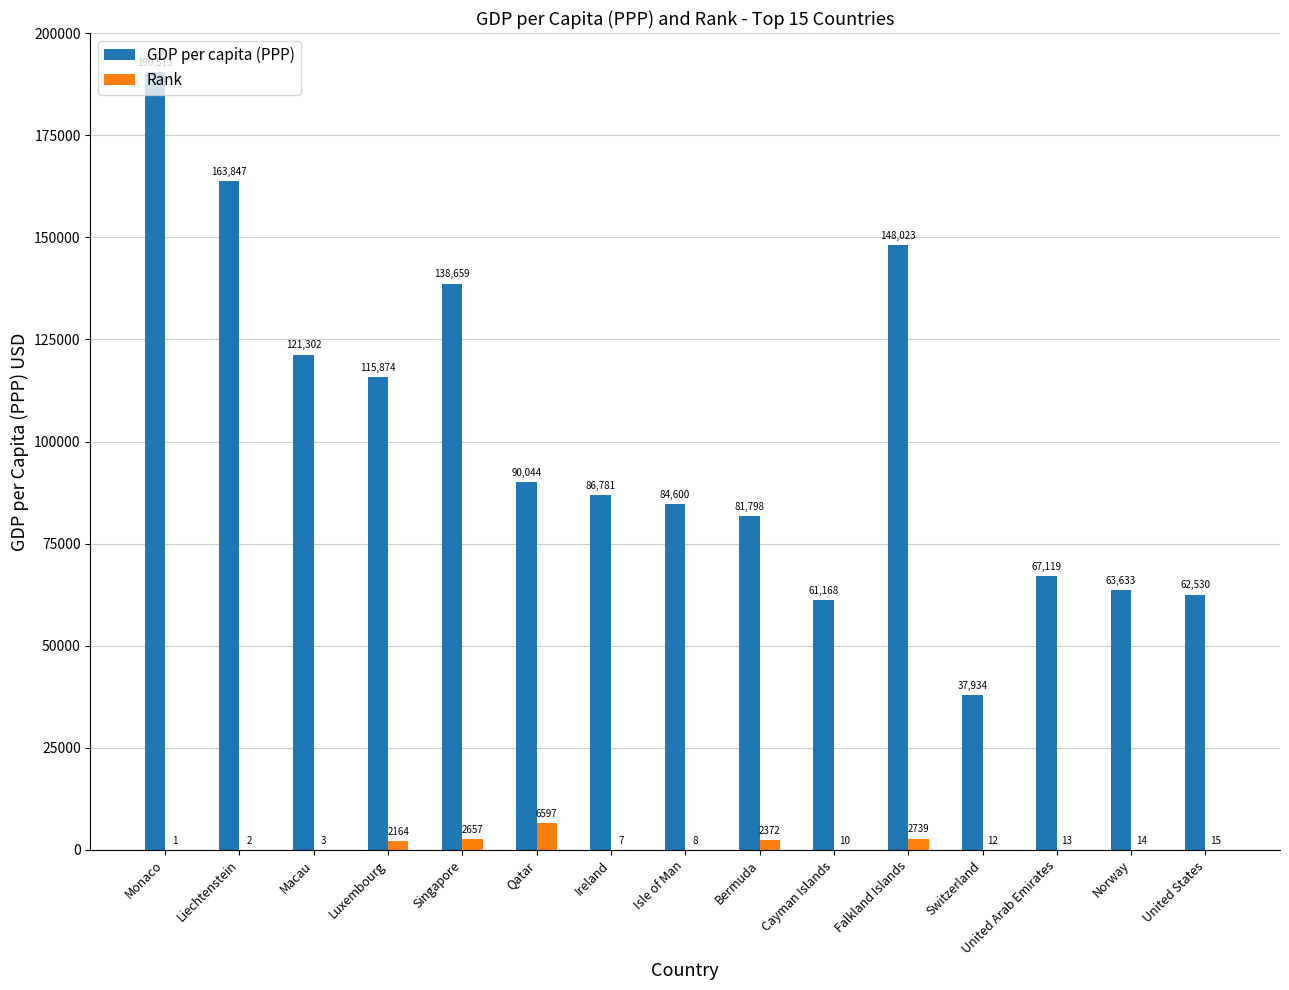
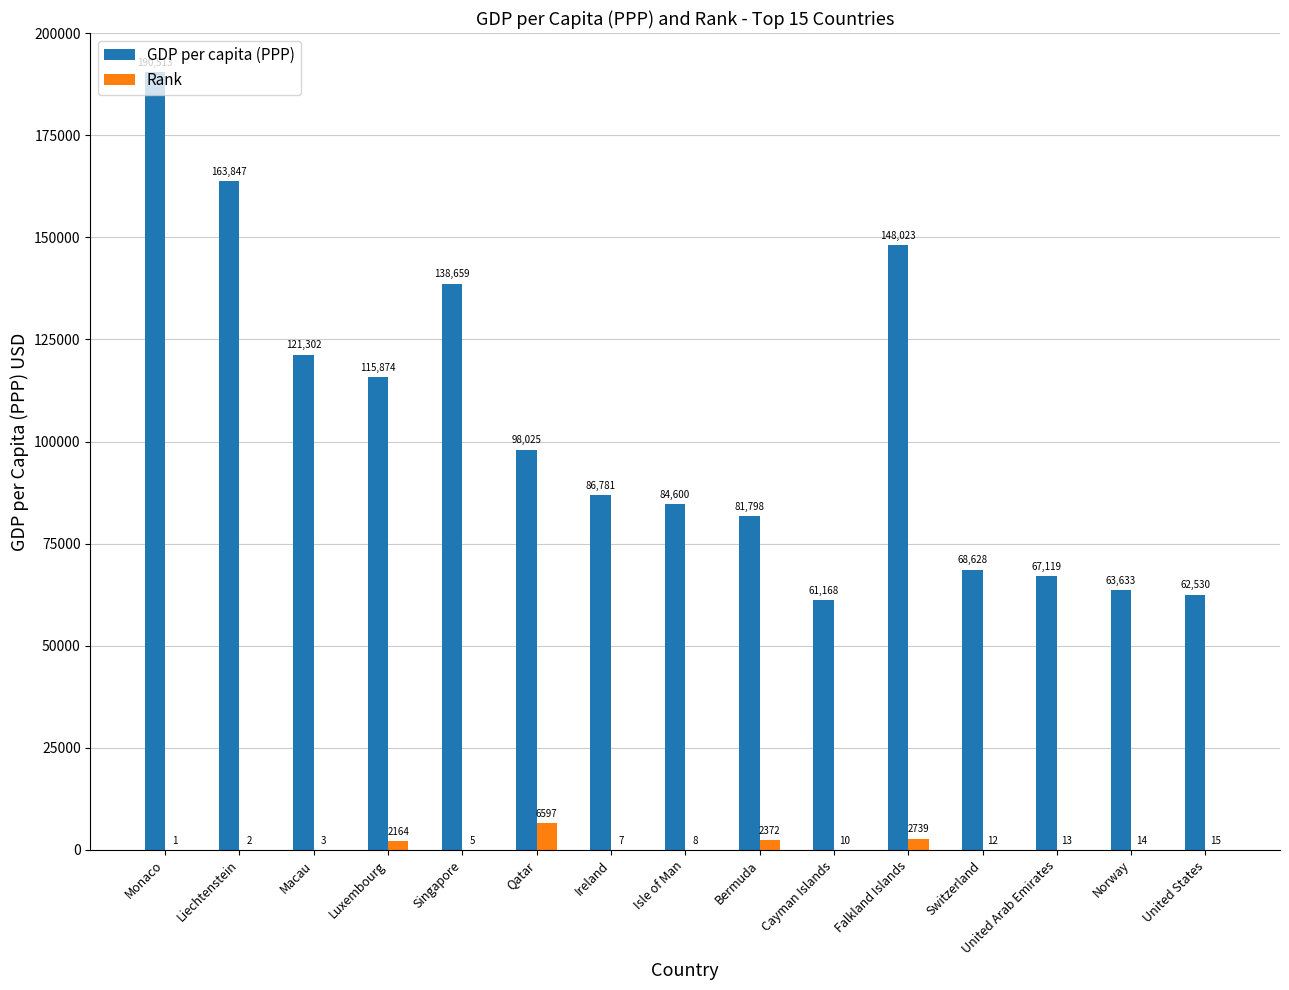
  {
    "GDP per capita (PPP)": {
      "Liechtenstein": "163,847",
      "Macau": "121,302",
      "Luxembourg": "115,874",
      "Singapore": "138,659",
-     "Qatar": "90,044",
+     "Qatar": "98,025",
      "Ireland": "86,781",
      "Isle of Man": "84,600",
      "Bermuda": "81,798",
      "Cayman Islands": "61,168",
      "Falkland Islands": "148,023",
-     "Switzerland": "37,934",
+     "Switzerland": "68,628",
      "United Arab Emirates": "67,119",
      "Norway": "63,633",
      "United States": "62,530"
    },
    "Rank": {
      "Monaco": "1",
      "Liechtenstein": "2",
      "Macau": "3",
      "Luxembourg": "2164",
-     "Singapore": "2657",
+     "Singapore": "5",
      "Qatar": "6597",
      "Ireland": "7",
      "Isle of Man": "8",
      "Bermuda": "2372",
      "Cayman Islands": "10",
      "Falkland Islands": "2739",
      "Switzerland": "12",
      "United Arab Emirates": "13",
      "Norway": "14",
      "United States": "15"
    }
  }
